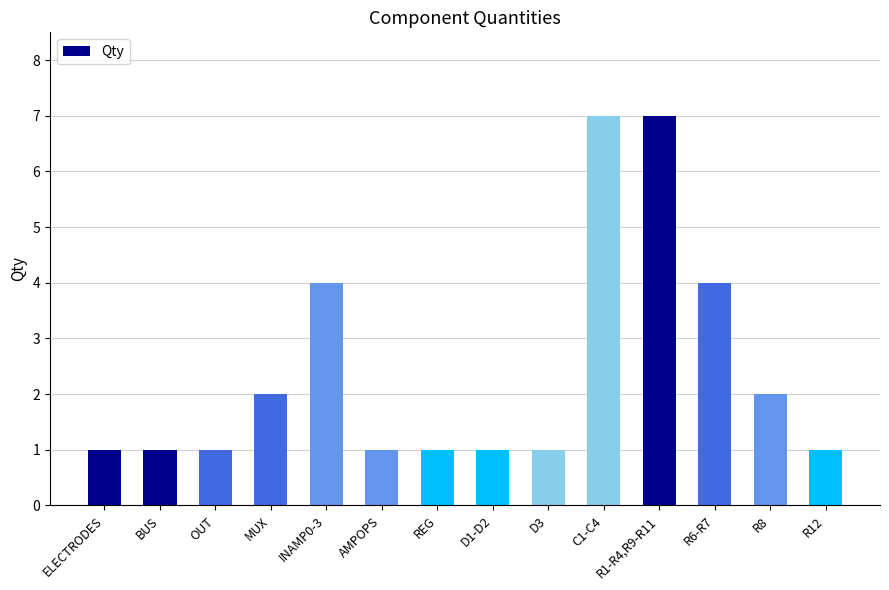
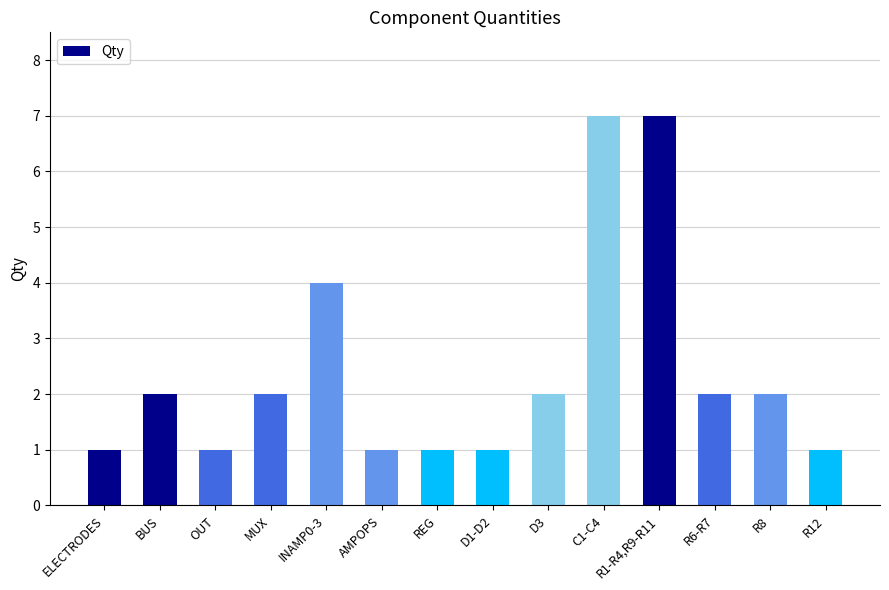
  {
    "ELECTRODES": 1,
-   "BUS": 1,
+   "BUS": 2,
    "OUT": 1,
    "MUX": 2,
    "INAMP0-3": 4,
    "AMPOPS": 1,
    "REG": 1,
    "D1-D2": 1,
-   "D3": 1,
+   "D3": 2,
    "C1-C4": 7,
    "R1-R4,R9-R11": 7,
-   "R6-R7": 4,
+   "R6-R7": 2,
    "R8": 2,
    "R12": 1
  }
